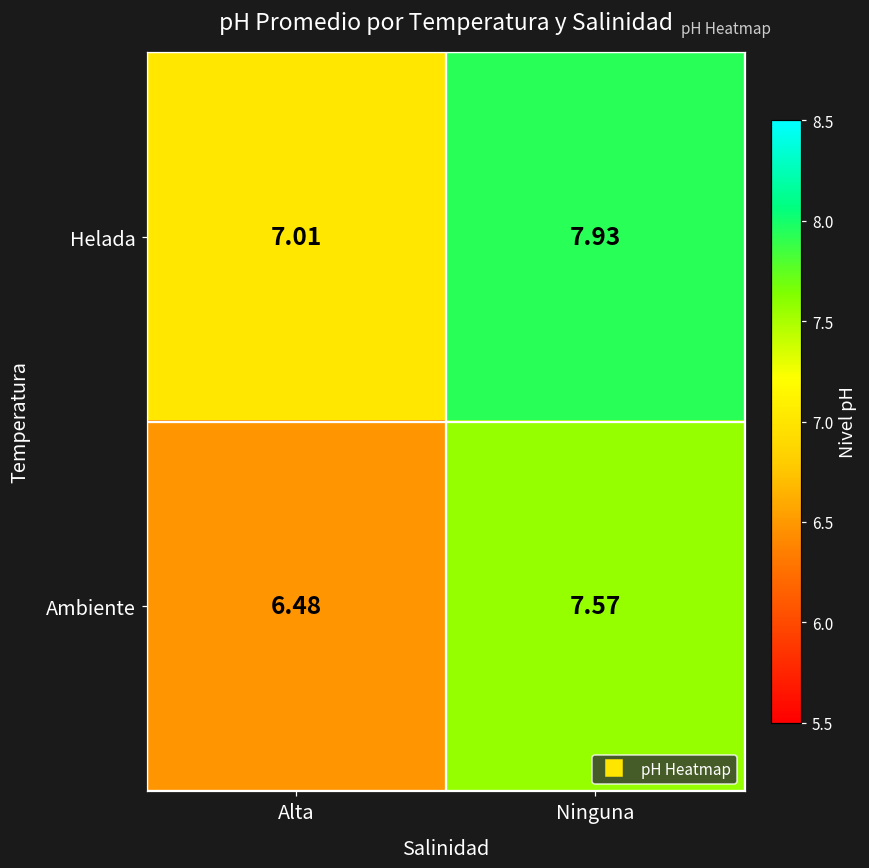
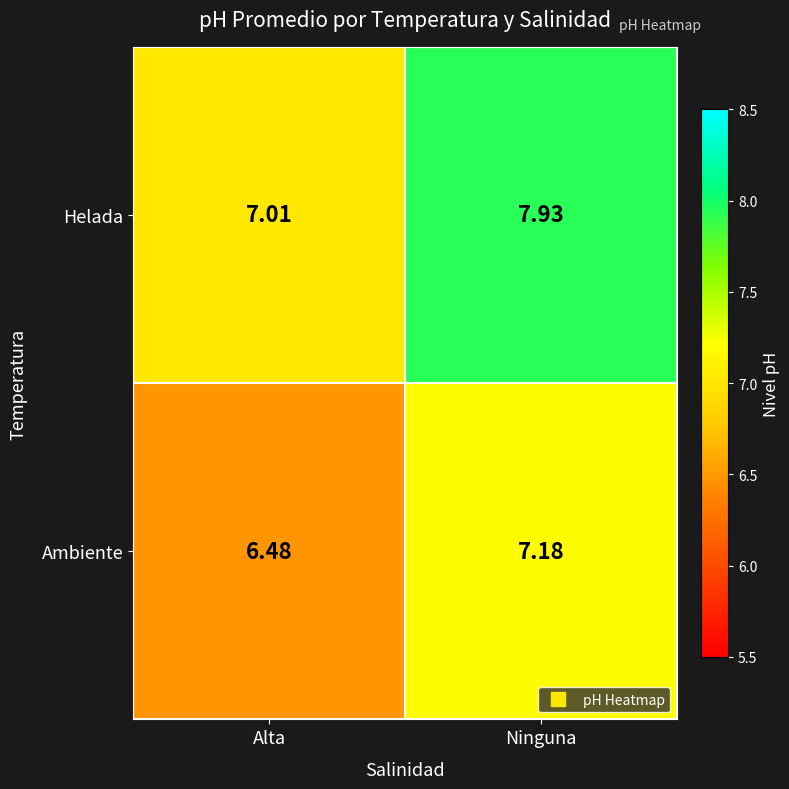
  {
    "Helada": {
      "Alta": 7.01,
      "Ninguna": 7.93
    },
    "Ambiente": {
      "Alta": 6.48,
-     "Ninguna": 7.57
+     "Ninguna": 7.18
    }
  }
